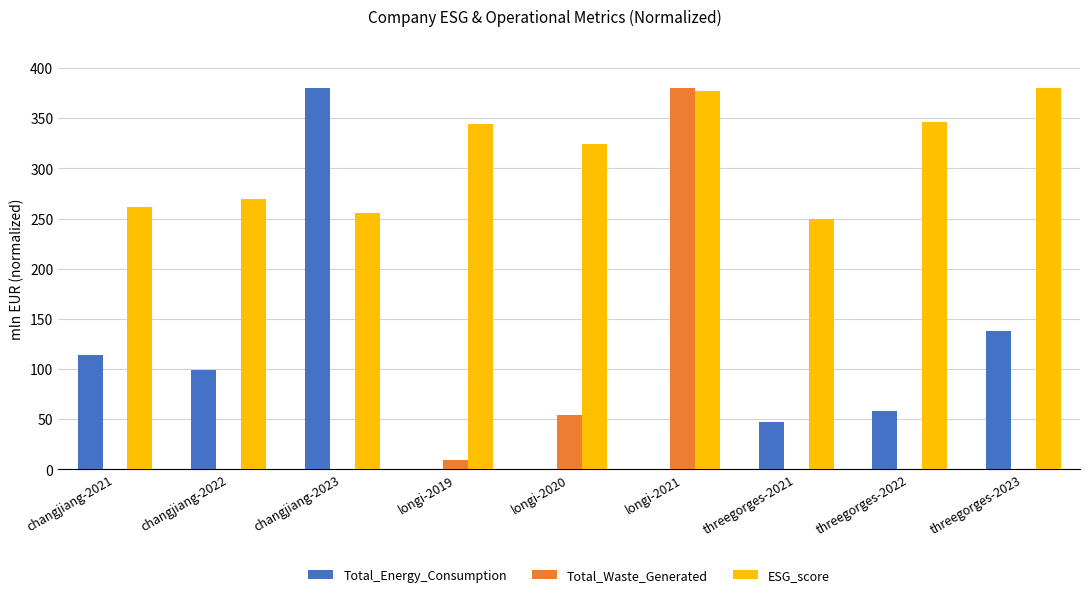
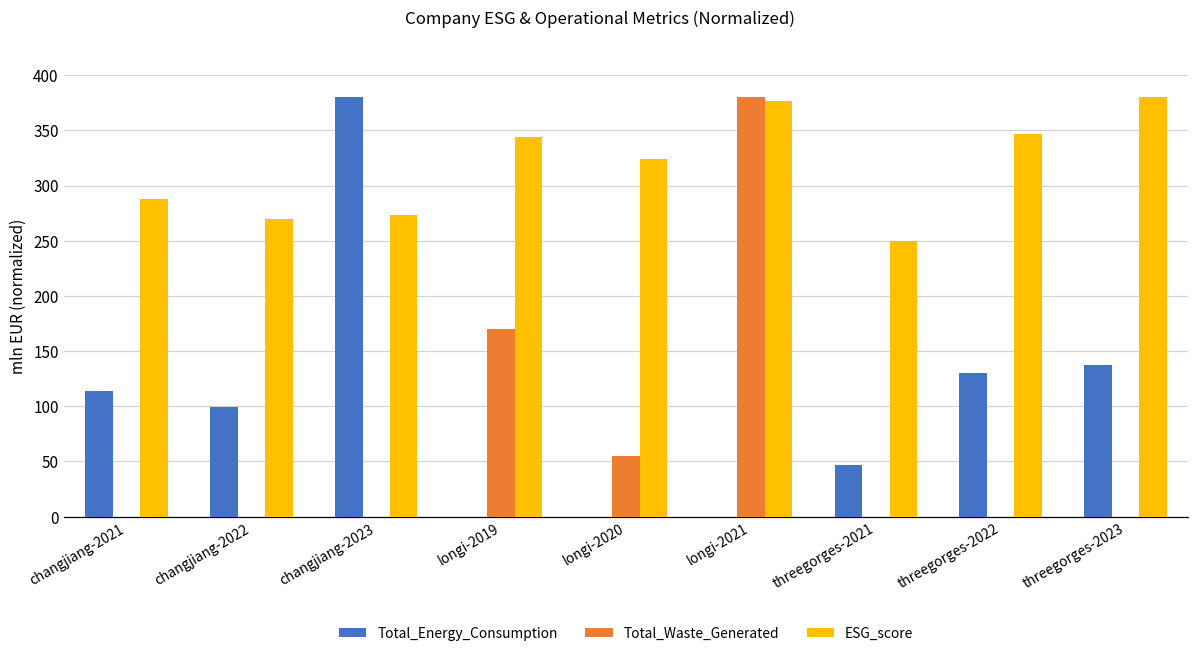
  {
    "Total_Energy_Consumption": {
      "changjiang-2021": 114,
      "changjiang-2022": 99,
      "changjiang-2023": 380,
      "longi-2019": 0,
      "longi-2020": 0,
      "longi-2021": 0,
      "threegorges-2021": 47,
-     "threegorges-2022": 58,
+     "threegorges-2022": 130,
      "threegorges-2023": 138
    },
    "Total_Waste_Generated": {
-     "longi-2019": 10,
+     "longi-2019": 170,
      "longi-2020": 55,
      "longi-2021": 380,
      "threegorges-2021": 0,
      "threegorges-2022": 0,
      "threegorges-2023": 0
    },
    "ESG_score": {
-     "changjiang-2021": 261,
+     "changjiang-2021": 288,
      "changjiang-2022": 269,
-     "changjiang-2023": 255,
+     "changjiang-2023": 273,
      "longi-2019": 344,
      "longi-2020": 324,
      "longi-2021": 377,
      "threegorges-2021": 250,
      "threegorges-2022": 347,
      "threegorges-2023": 380
    }
  }
